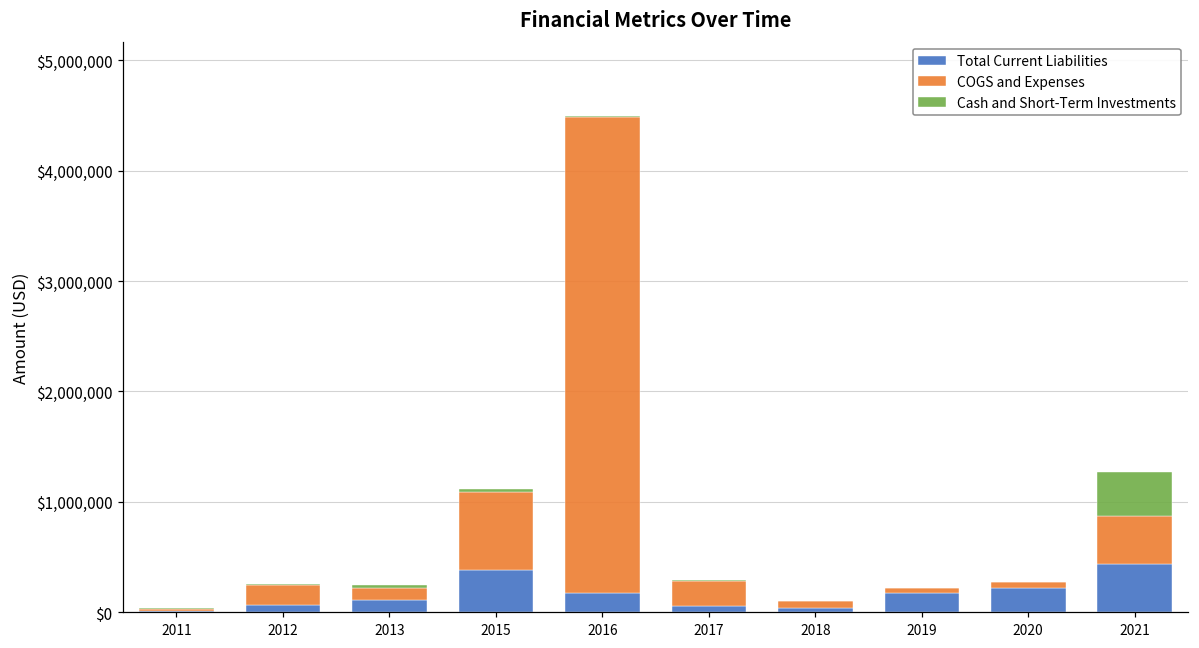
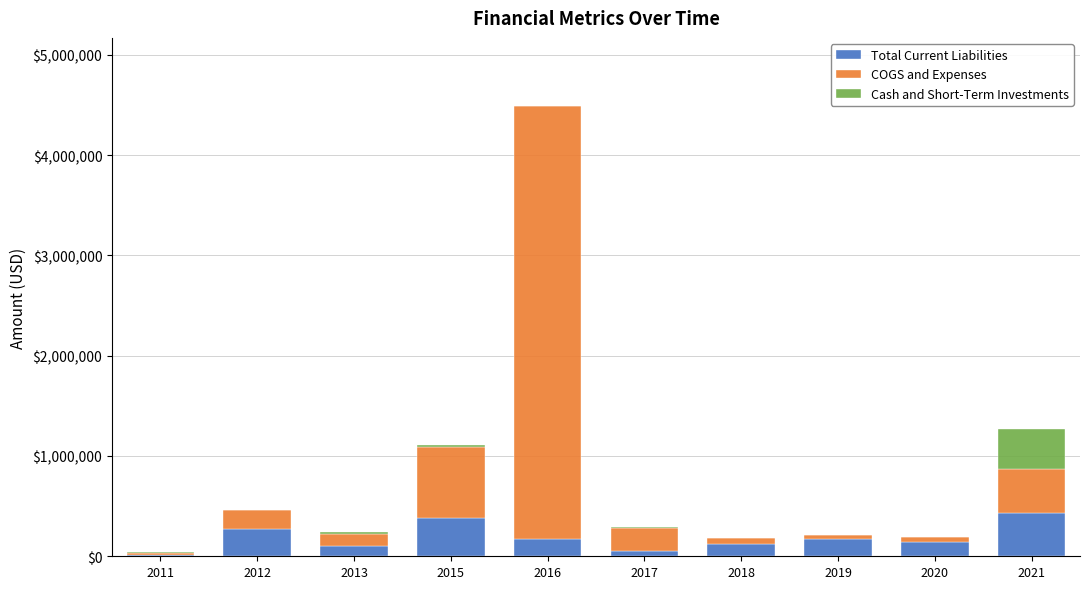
  {
    "Total Current Liabilities": {
-     "2012": "$60,000",
+     "2012": "$270,000",
      "2013": "$110,000",
      "2015": "$380,000",
      "2016": "$170,000",
      "2017": "$50,000",
-     "2018": "$40,000",
+     "2018": "$120,000",
      "2019": "$170,000",
-     "2020": "$220,000",
+     "2020": "$140,000",
      "2021": "$430,000"
    },
    "COGS and Expenses": {
      "2012": "$190,000",
      "2013": "$110,000",
      "2015": "$700,000",
      "2016": "$4,320,000",
      "2017": "$230,000",
      "2018": "$60,000",
      "2019": "$50,000",
      "2020": "$50,000",
      "2021": "$440,000"
    },
    "Cash and Short-Term Investments": {
      "2021": "$400,000"
    }
  }
